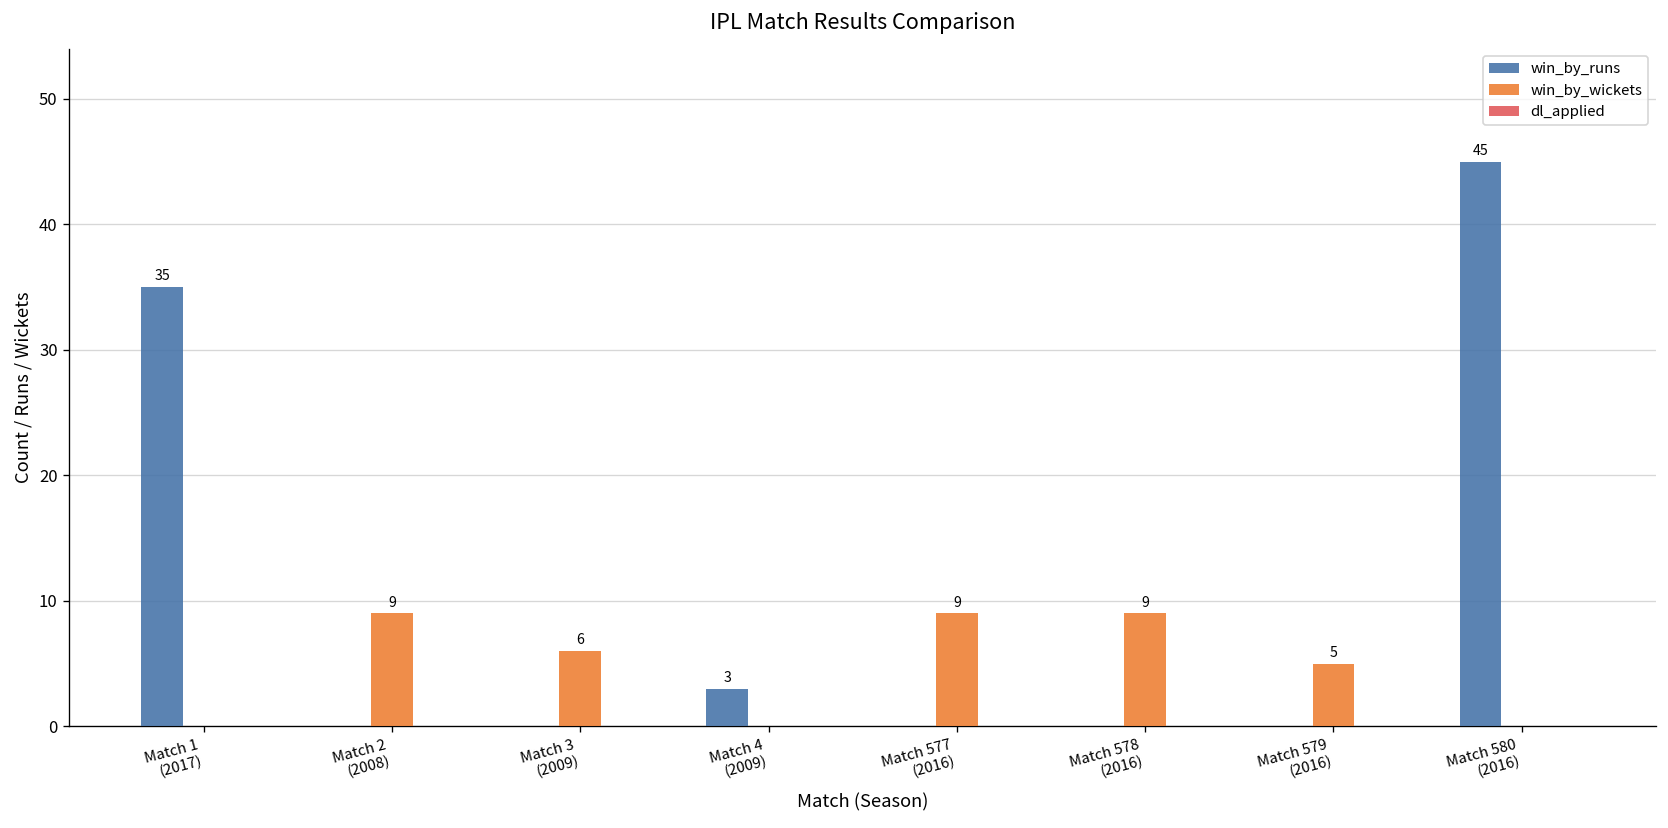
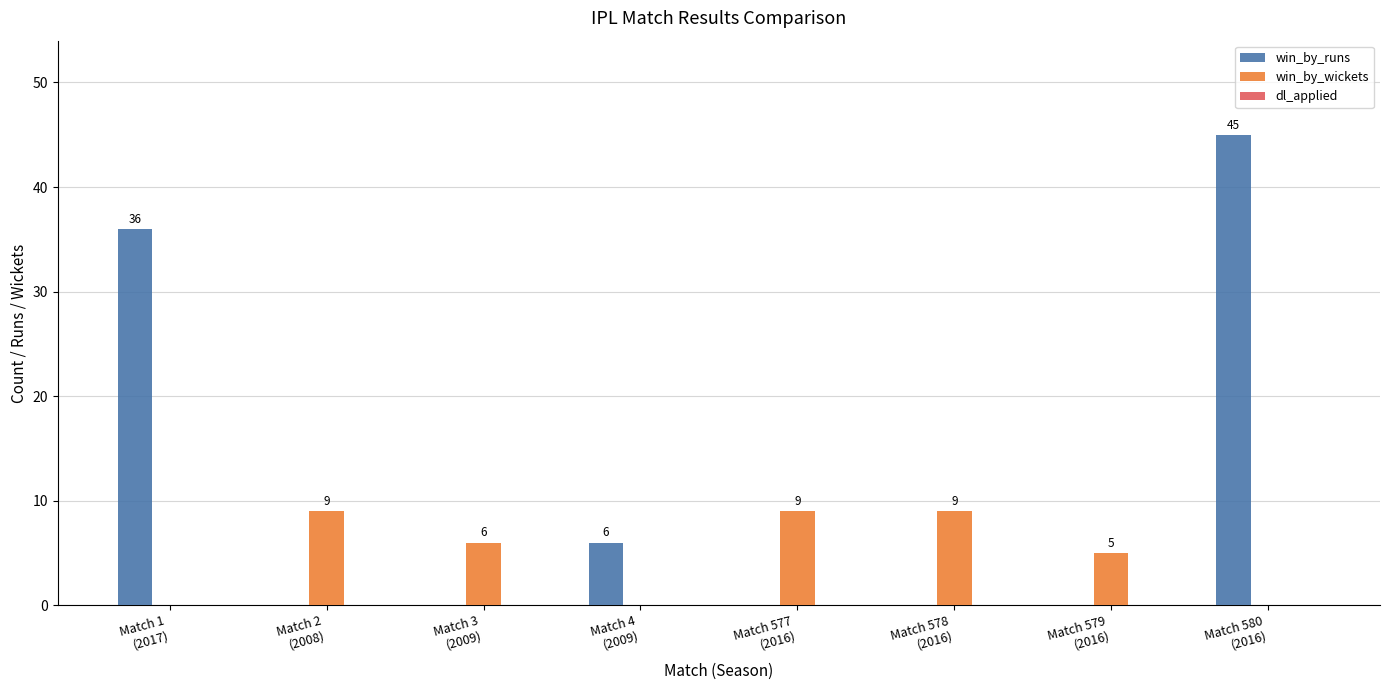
  {
    "win_by_runs": {
-     "Match 1 (2017)": 35,
-     "Match 4 (2009)": 3,
+     "Match 1 (2017)": 36,
+     "Match 4 (2009)": 6,
      "Match 580 (2016)": 45
    }
  }
